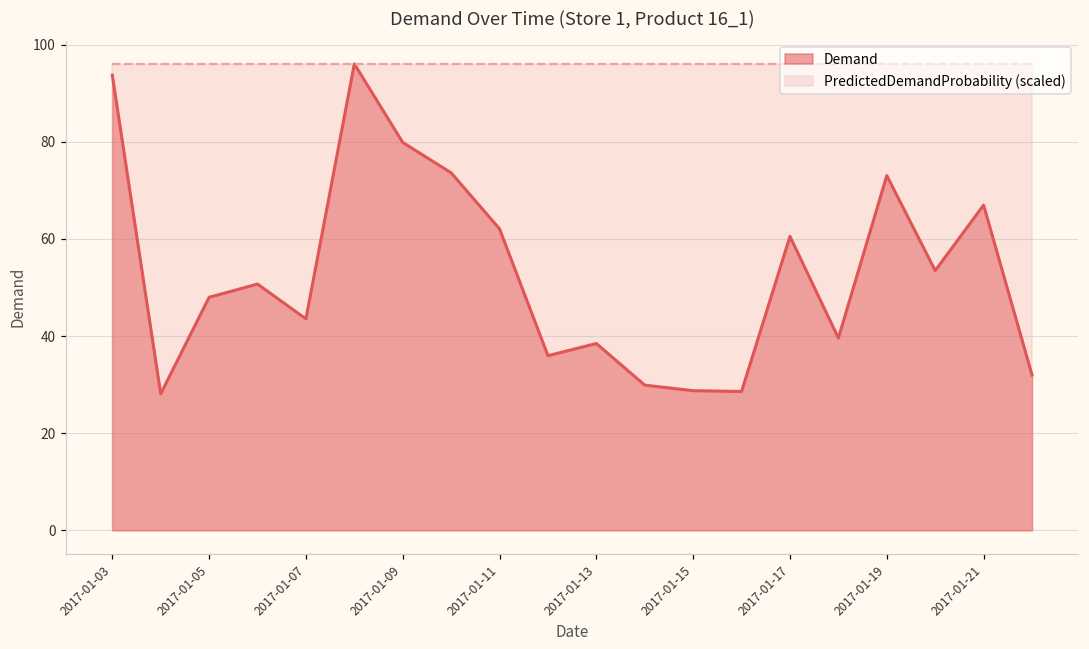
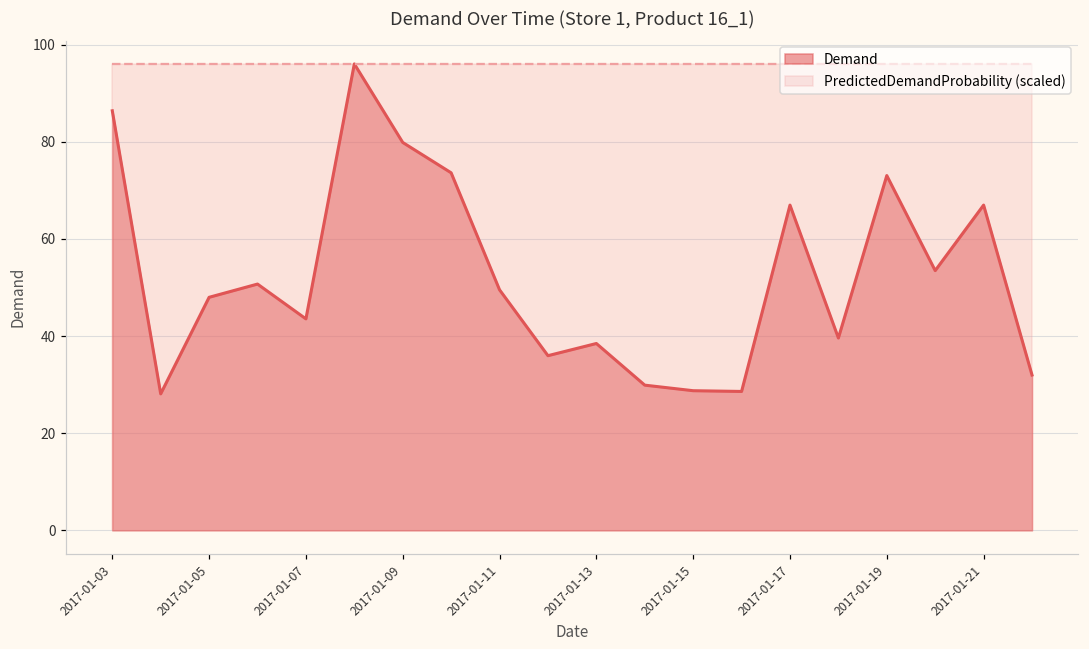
  {
    "Demand": {
-     "2017-01-03": 94,
+     "2017-01-03": 86,
      "2017-01-05": 48,
      "2017-01-07": 44,
      "2017-01-09": 80,
-     "2017-01-11": 62,
+     "2017-01-11": 50,
      "2017-01-13": 38,
      "2017-01-15": 29,
-     "2017-01-17": 61,
+     "2017-01-17": 67,
      "2017-01-19": 73,
      "2017-01-21": 67
    },
    "PredictedDemandProbability (scaled)": {
      "2017-01-03": 96,
      "2017-01-05": 96,
      "2017-01-07": 96,
      "2017-01-09": 96,
      "2017-01-11": 96,
      "2017-01-13": 96,
      "2017-01-15": 96
    }
  }
